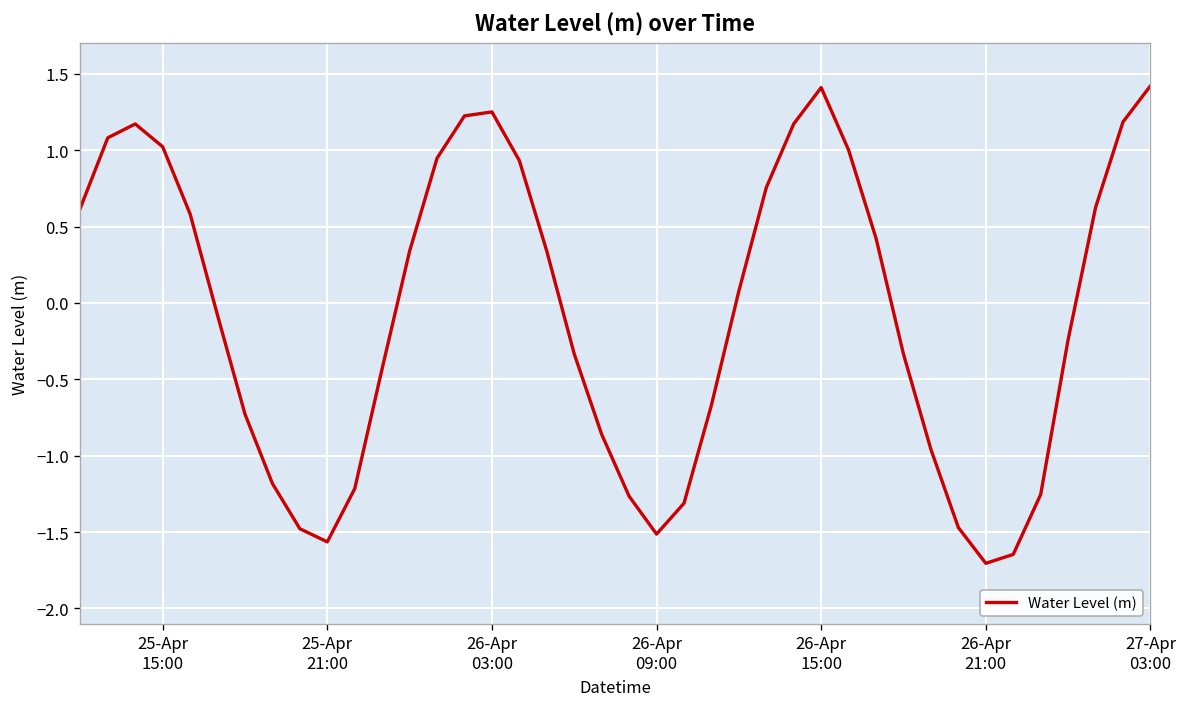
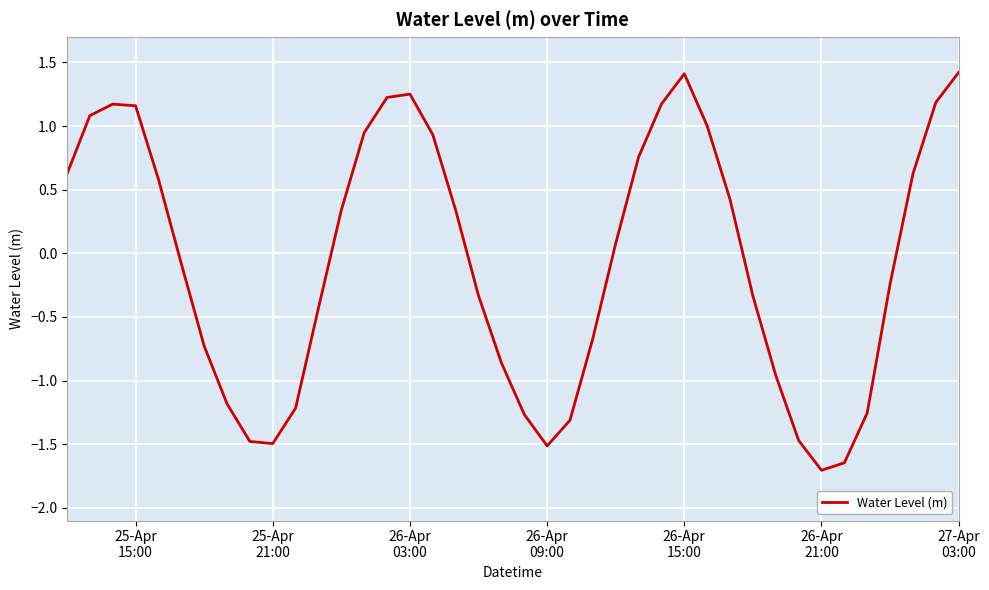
  {
-   "25-Apr 15:00": 1.02,
-   "25-Apr 21:00": -1.56,
+   "25-Apr 15:00": 1.16,
+   "25-Apr 21:00": -1.50,
    "26-Apr 03:00": 1.25,
    "26-Apr 09:00": -1.51,
    "26-Apr 15:00": 1.41,
    "26-Apr 21:00": -1.71,
    "27-Apr 03:00": 1.42
  }
